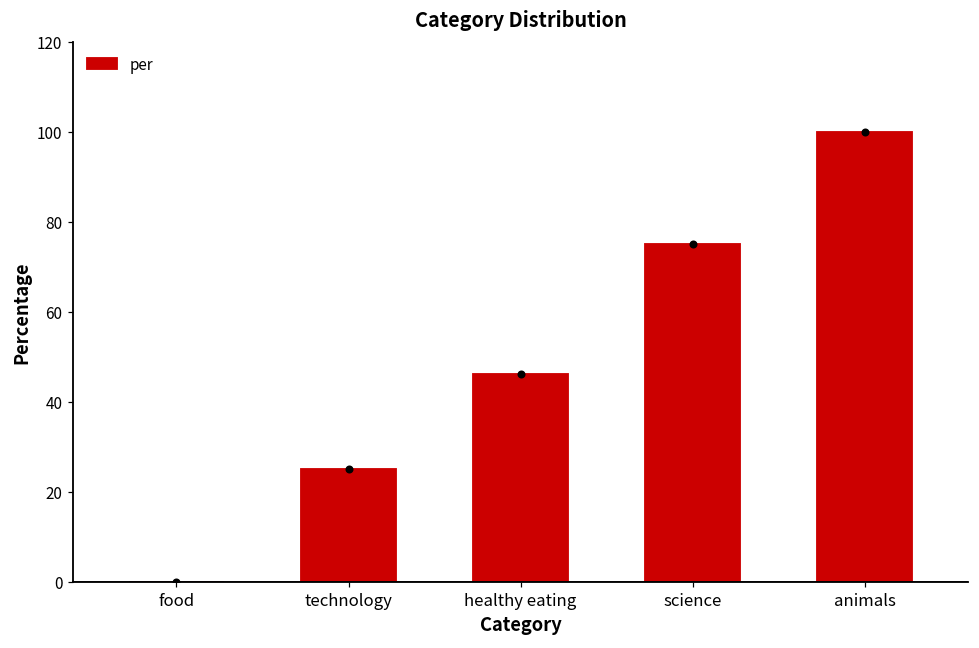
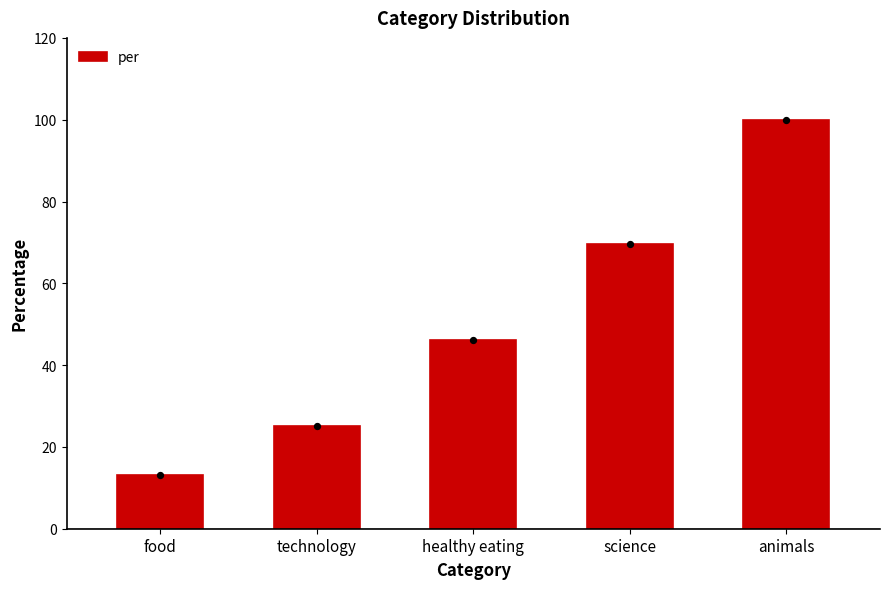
  {
-   "food": 0,
+   "food": 13,
    "technology": 25,
    "healthy eating": 46,
-   "science": 75,
+   "science": 70,
    "animals": 100
  }
